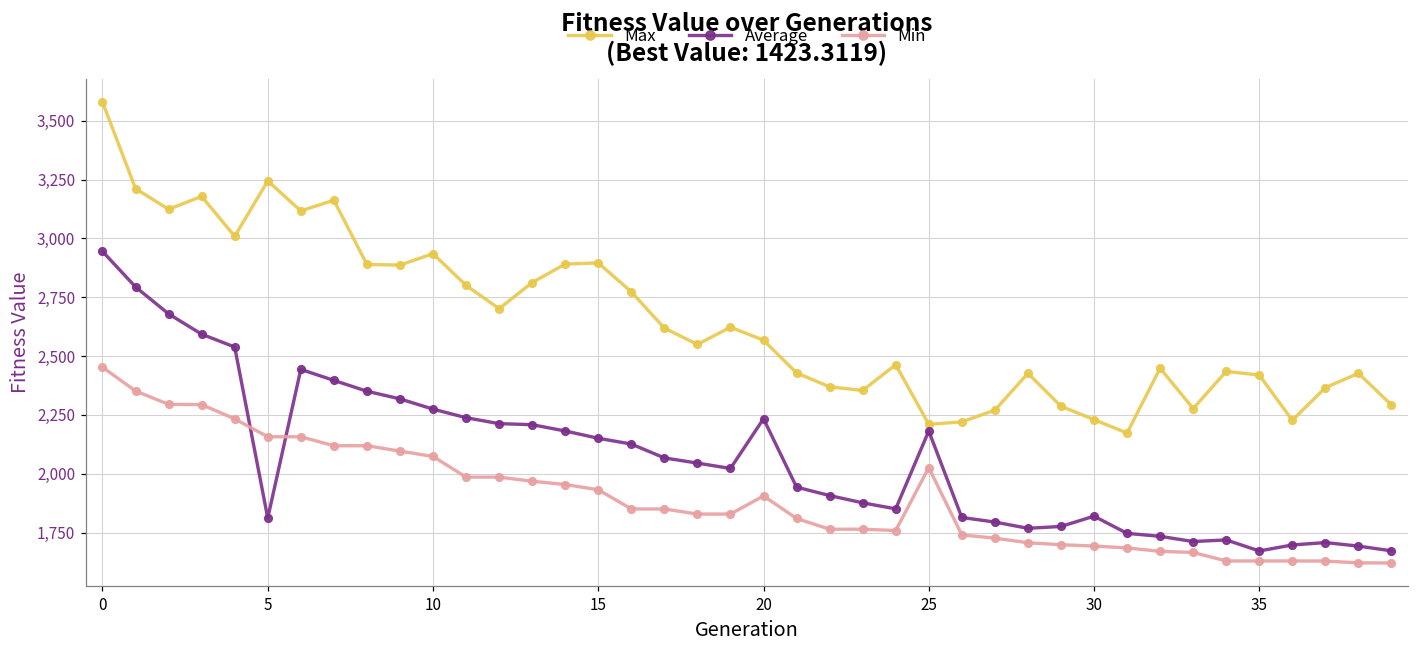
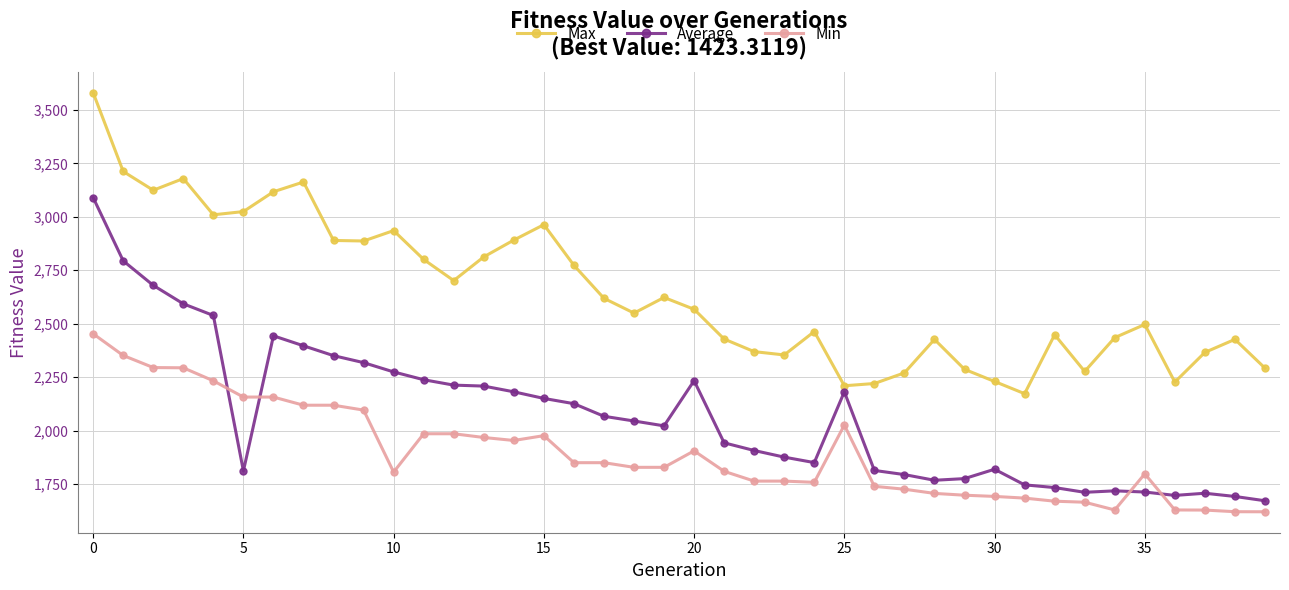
  {
    "Max": {
      "0": "3,580",
-     "5": "3,240",
+     "5": "3,020",
      "10": "2,940",
-     "15": "2,900",
+     "15": "2,960",
      "20": "2,570",
      "25": "2,210",
      "30": "2,230",
-     "35": "2,420"
+     "35": "2,500"
    },
    "Average": {
-     "0": "2,940",
+     "0": "3,090",
      "5": "1,810",
      "10": "2,270",
      "15": "2,150",
      "20": "2,230",
      "25": "2,180",
      "30": "1,820",
-     "35": "1,670"
+     "35": "1,710"
    },
    "Min": {
      "0": "2,450",
      "5": "2,160",
-     "10": "2,070",
-     "15": "1,930",
+     "10": "1,810",
+     "15": "1,980",
      "20": "1,910",
      "25": "2,030",
      "30": "1,690",
-     "35": "1,630"
+     "35": "1,800"
    }
  }
